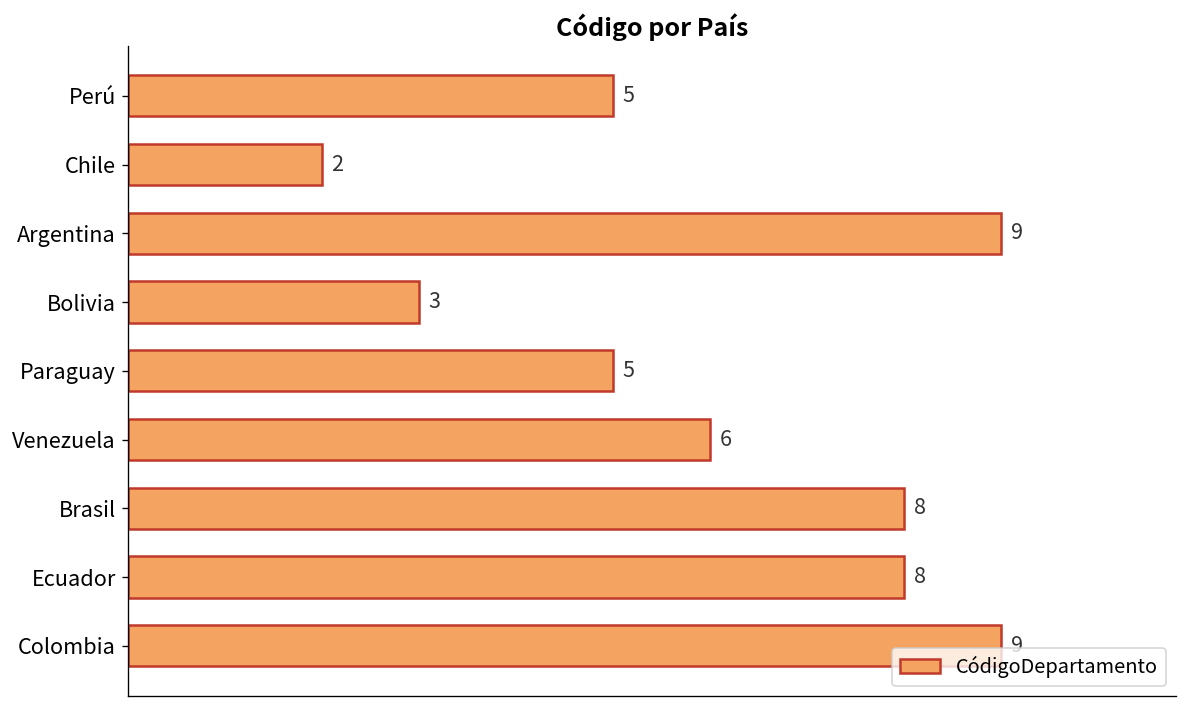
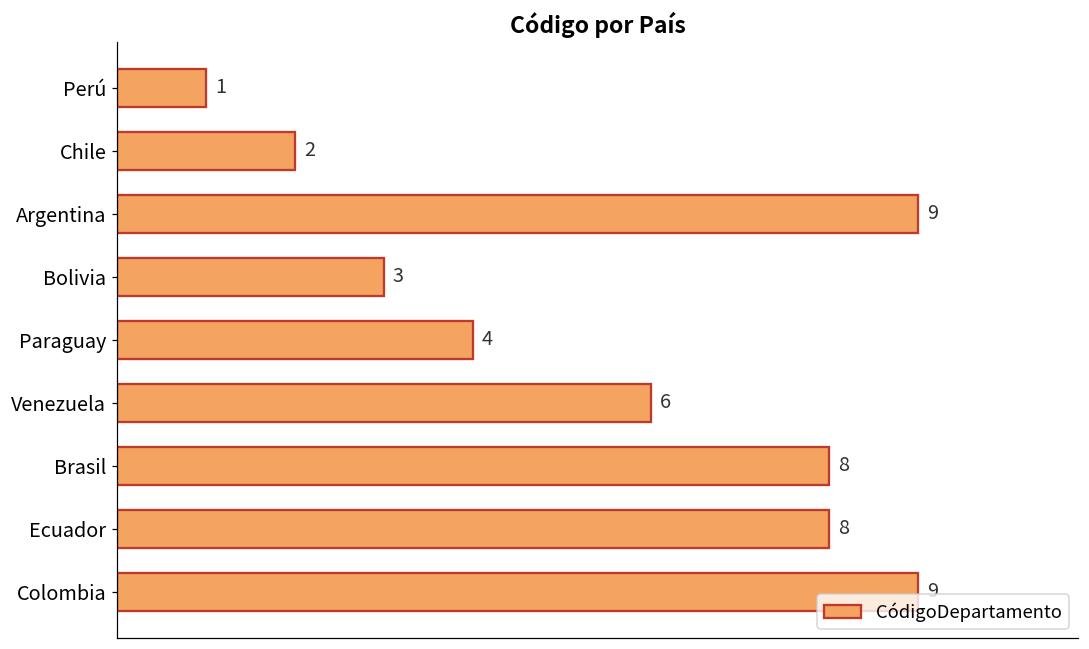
  {
-   "Perú": 5,
+   "Perú": 1,
    "Chile": 2,
    "Argentina": 9,
    "Bolivia": 3,
-   "Paraguay": 5,
+   "Paraguay": 4,
    "Venezuela": 6,
    "Brasil": 8,
    "Ecuador": 8
  }
